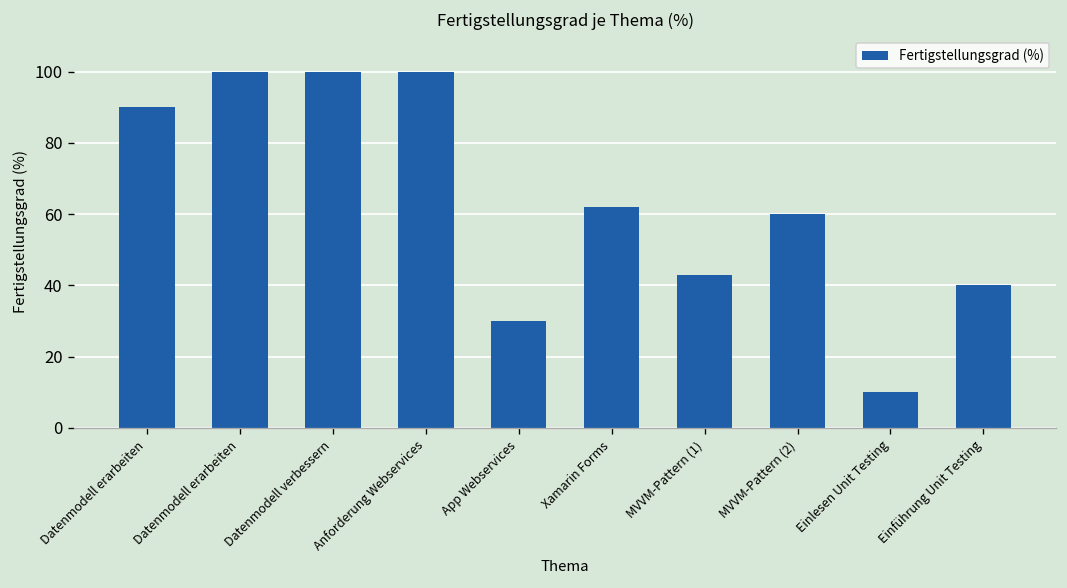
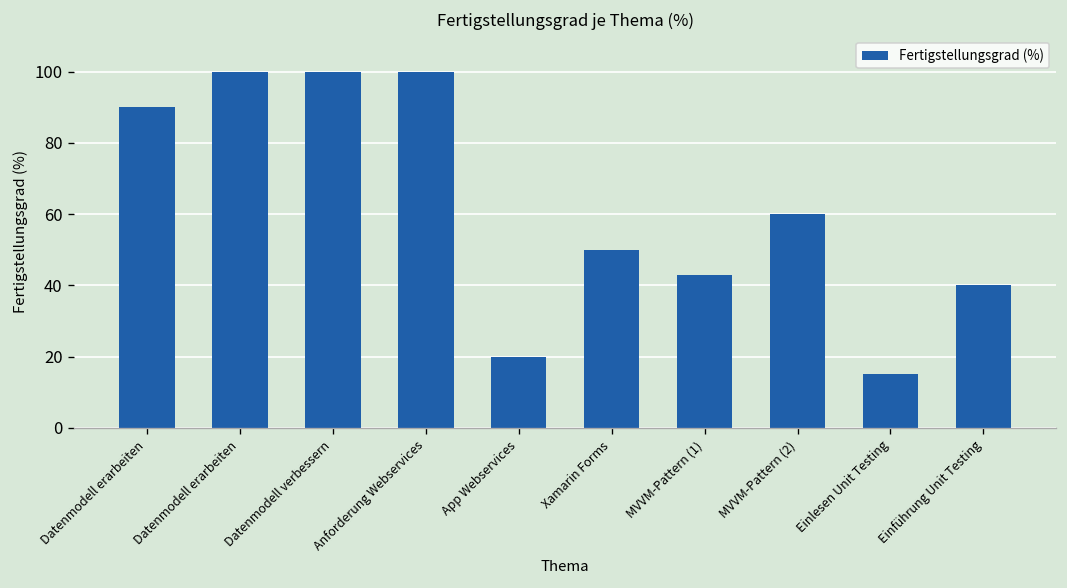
  {
    "Datenmodell verbessern": 100,
    "Anforderung Webservices": 100,
-   "App Webservices": 30,
-   "Xamarin Forms": 62,
+   "App Webservices": 20,
+   "Xamarin Forms": 50,
    "MVVM-Pattern (1)": 43,
    "MVVM-Pattern (2)": 60,
-   "Einlesen Unit Testing": 10,
+   "Einlesen Unit Testing": 15,
    "Einführung Unit Testing": 40
  }
